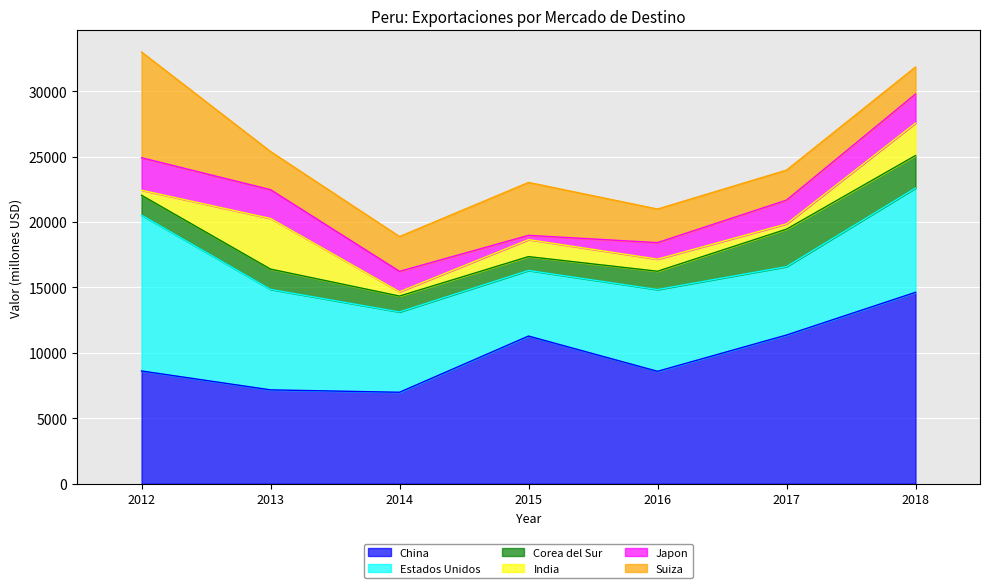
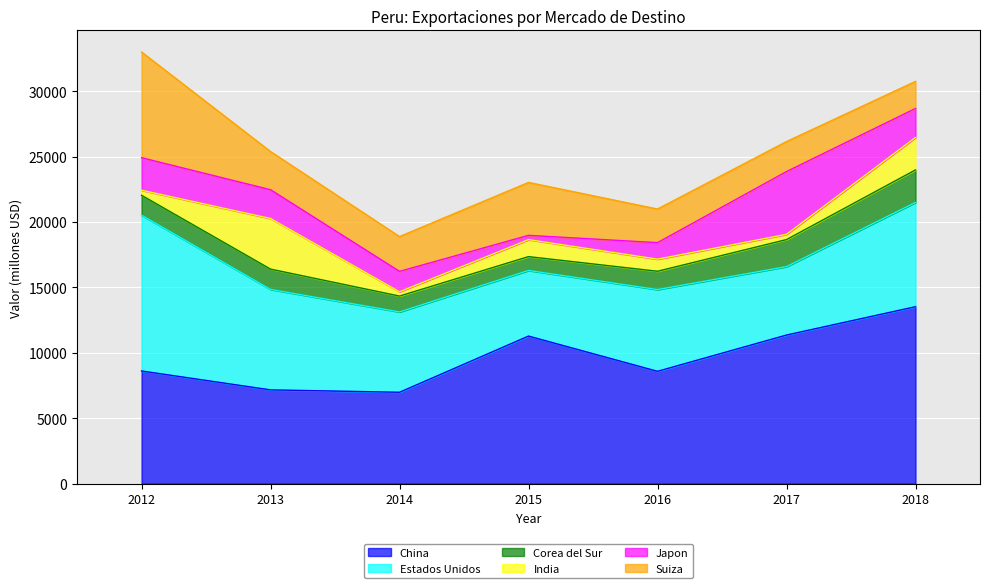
  {
    "China": {
      "2012": 8600,
      "2013": 7200,
      "2014": 7000,
      "2015": 11300,
      "2016": 8600,
      "2017": 11400,
-     "2018": 14600
+     "2018": 13500
    },
    "Estados Unidos": {
      "2012": 11900,
      "2013": 7700,
      "2014": 6100,
      "2015": 5000,
      "2016": 6200,
      "2017": 5200,
      "2018": 8000
    },
    "Corea del Sur": {
      "2012": 1500,
      "2013": 1600,
      "2014": 1200,
      "2015": 1100,
      "2016": 1400,
-     "2017": 2900,
+     "2017": 2100,
      "2018": 2500
    },
    "India": {
      "2012": 400,
      "2013": 3900,
      "2014": 300,
      "2015": 1300,
      "2016": 900,
      "2017": 400,
      "2018": 2500
    },
    "Japon": {
      "2012": 2500,
      "2013": 2200,
      "2014": 1600,
      "2015": 300,
      "2016": 1300,
-     "2017": 1800,
+     "2017": 4800,
      "2018": 2200
    },
    "Suiza": {
      "2012": 8100,
      "2013": 2900,
      "2014": 2700,
      "2015": 4000,
      "2016": 2600,
      "2017": 2300,
      "2018": 2100
    }
  }
